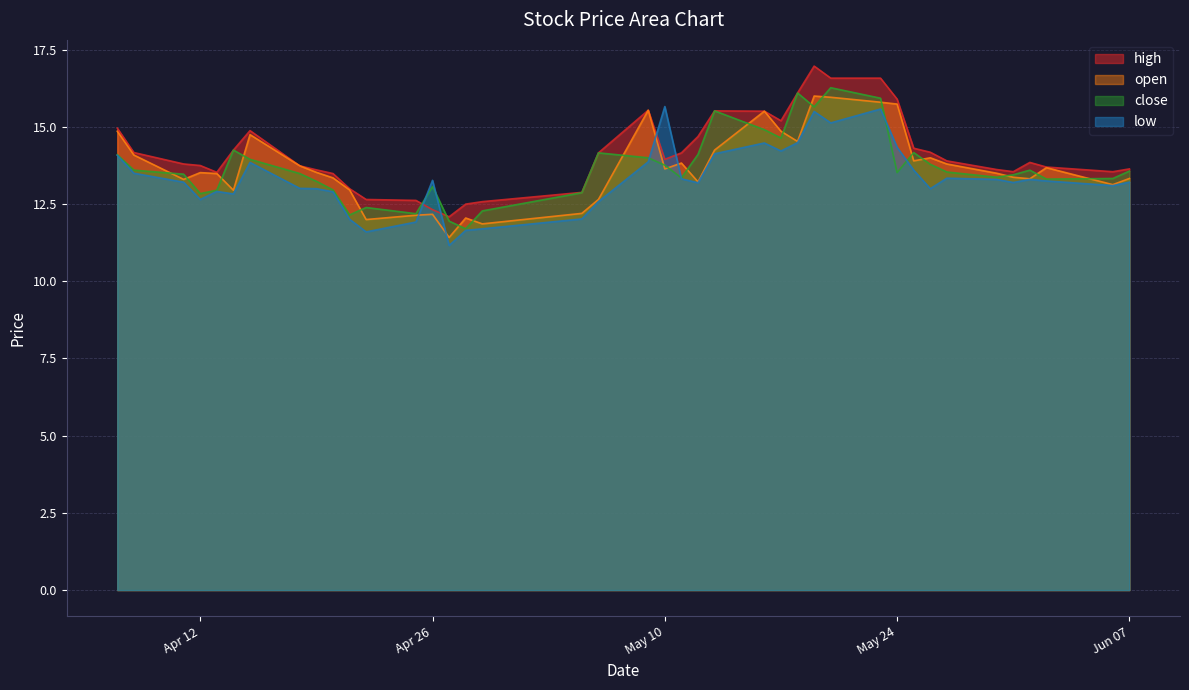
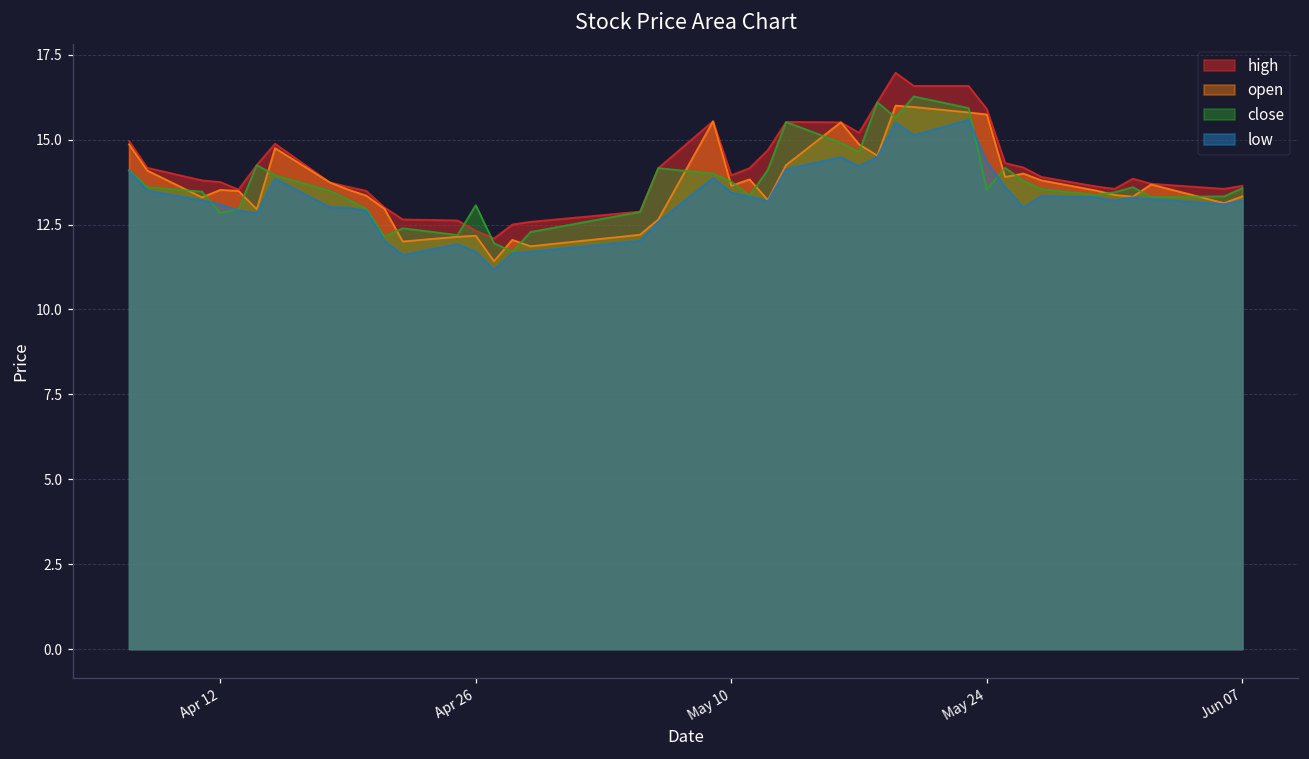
  {
    "close": {
      "Apr 12": 12.8,
      "Apr 26": 13.1,
      "May 10": 13.8,
      "May 24": 13.5
    },
    "low": {
-     "Apr 12": 12.7,
-     "Apr 26": 13.3,
-     "May 10": 15.7,
+     "Apr 12": 13.1,
+     "Apr 26": 11.7,
+     "May 10": 13.4,
      "May 24": 14.3,
      "Jun 07": 13.2
    }
  }
